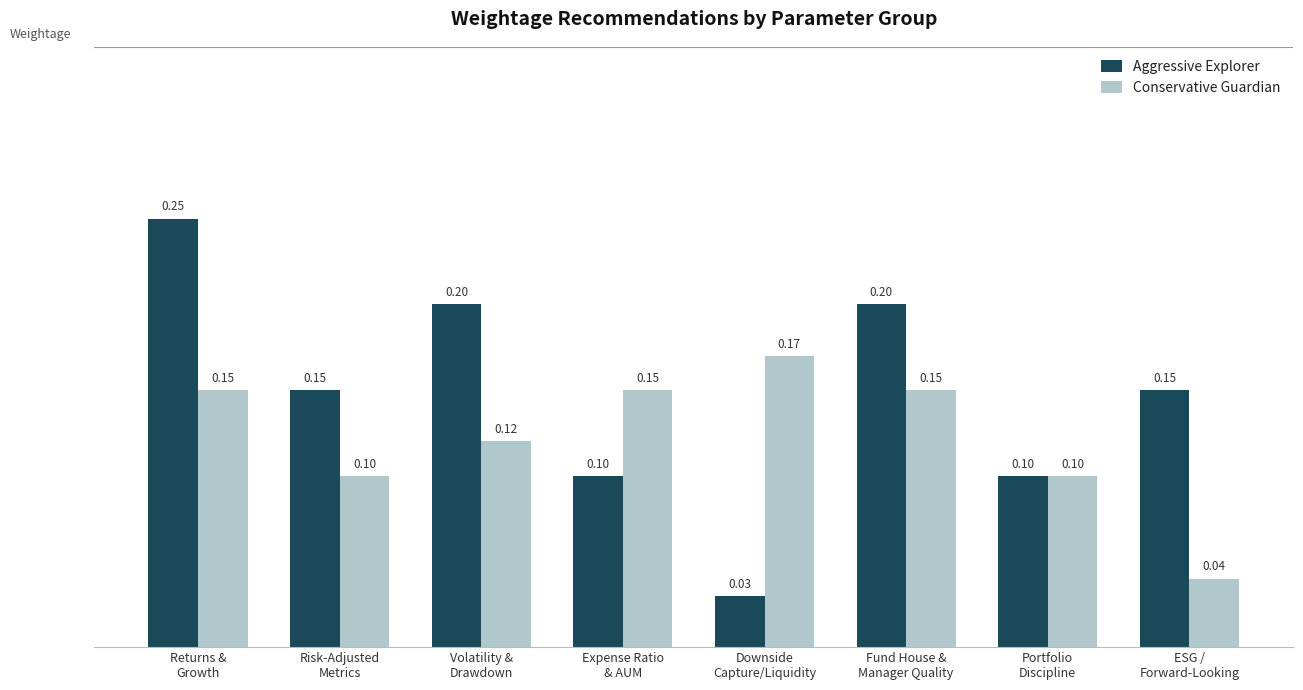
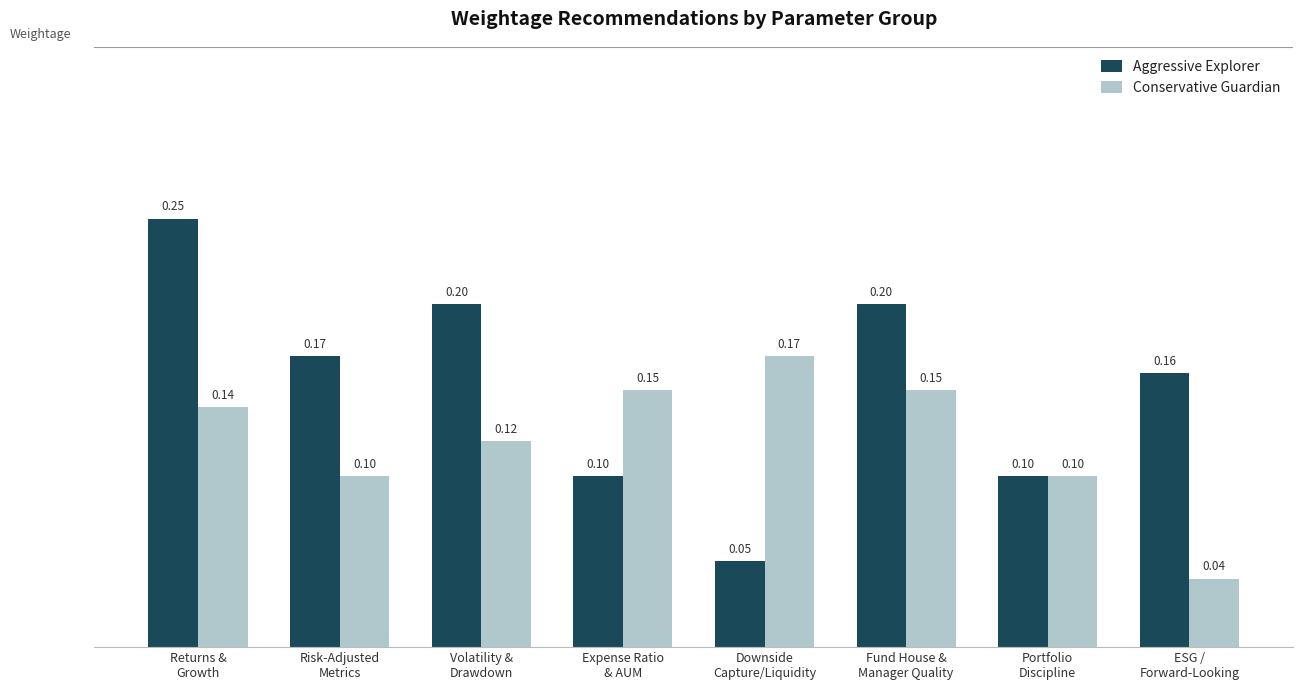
  {
    "Aggressive Explorer": {
      "Returns & Growth": 0.25,
-     "Risk-Adjusted Metrics": 0.15,
+     "Risk-Adjusted Metrics": 0.17,
      "Volatility & Drawdown": 0.20,
      "Expense Ratio & AUM": 0.10,
-     "Downside Capture/Liquidity": 0.03,
+     "Downside Capture/Liquidity": 0.05,
      "Fund House & Manager Quality": 0.20,
      "Portfolio Discipline": 0.10,
-     "ESG / Forward-Looking": 0.15
+     "ESG / Forward-Looking": 0.16
    },
    "Conservative Guardian": {
-     "Returns & Growth": 0.15,
+     "Returns & Growth": 0.14,
      "Risk-Adjusted Metrics": 0.10,
      "Volatility & Drawdown": 0.12,
      "Expense Ratio & AUM": 0.15,
      "Downside Capture/Liquidity": 0.17,
      "Fund House & Manager Quality": 0.15,
      "Portfolio Discipline": 0.10,
      "ESG / Forward-Looking": 0.04
    }
  }
